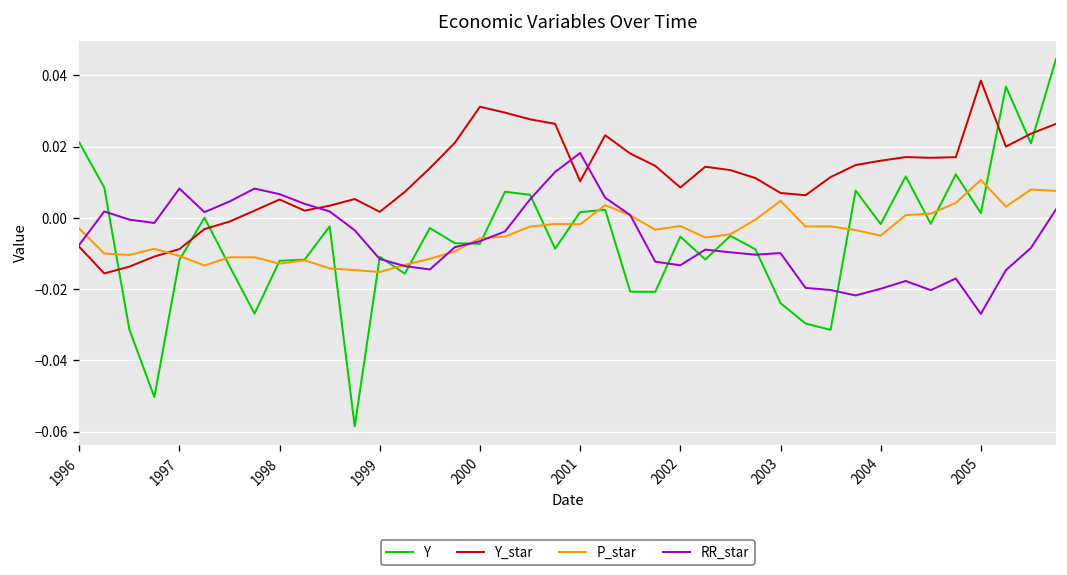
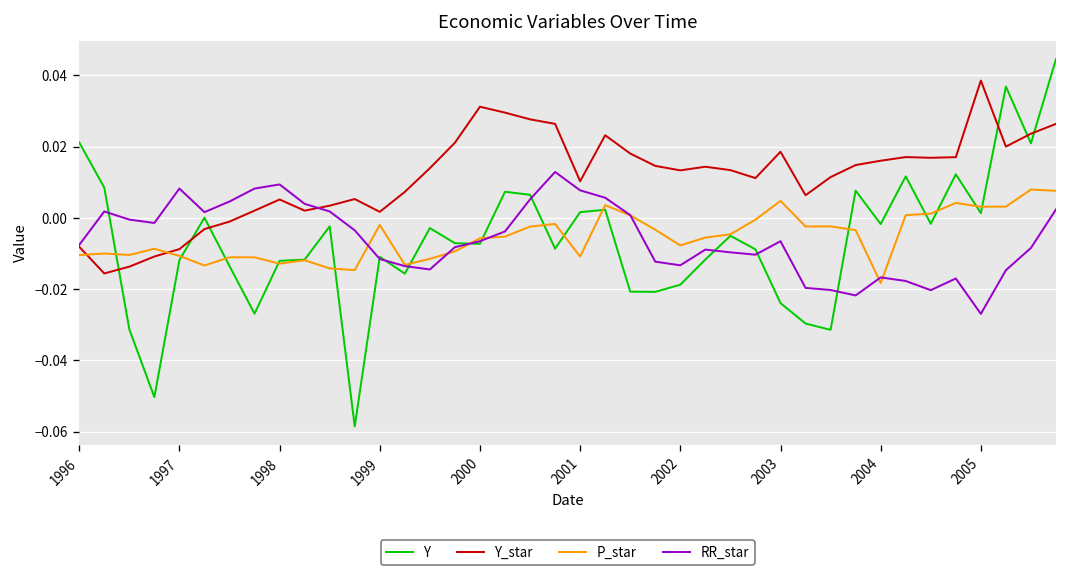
  {
    "Y": {
      "1996": 0.021,
      "1997": -0.012,
      "2001": 0.002,
-     "2002": -0.005,
+     "2002": -0.019,
      "2003": -0.024,
      "2004": -0.002,
      "2005": 0.001
    },
    "Y_star": {
      "1997": -0.009,
      "1998": 0.005,
      "1999": 0.002,
      "2000": 0.031,
      "2001": 0.010,
-     "2002": 0.009,
-     "2003": 0.007,
+     "2002": 0.013,
+     "2003": 0.019,
      "2004": 0.016,
      "2005": 0.039
    },
    "P_star": {
-     "1996": -0.003,
+     "1996": -0.010,
      "1997": -0.011,
-     "1999": -0.015,
-     "2001": -0.002,
-     "2002": -0.002,
+     "1999": -0.002,
+     "2001": -0.011,
+     "2002": -0.008,
      "2003": 0.005,
-     "2004": -0.005,
-     "2005": 0.011
+     "2004": -0.018,
+     "2005": 0.003
    },
    "RR_star": {
      "1997": 0.008,
-     "1998": 0.007,
-     "2001": 0.018,
+     "1998": 0.009,
+     "2001": 0.008,
      "2002": -0.013,
-     "2003": -0.010,
-     "2004": -0.020,
+     "2003": -0.007,
+     "2004": -0.017,
      "2005": -0.027
    }
  }
